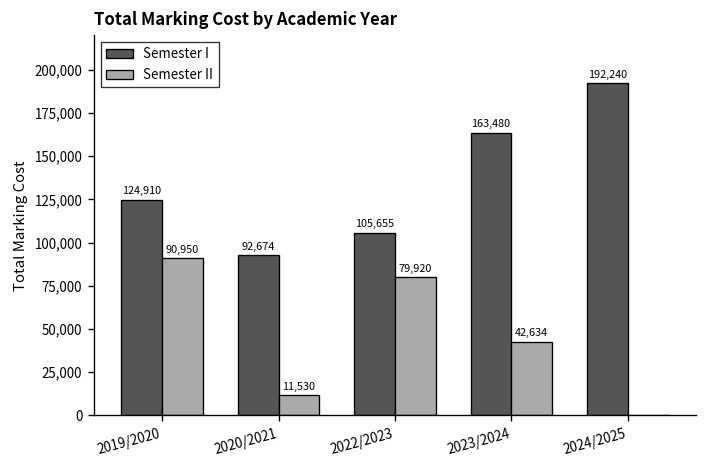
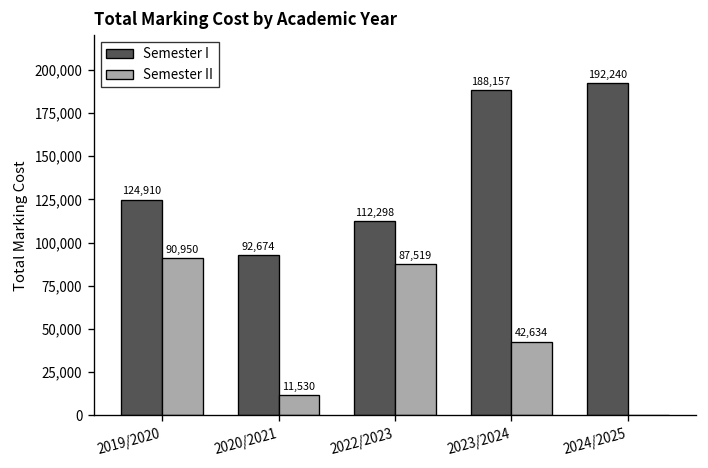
  {
    "Semester I": {
      "2019/2020": "124,910",
      "2020/2021": "92,674",
-     "2022/2023": "105,655",
-     "2023/2024": "163,480",
+     "2022/2023": "112,298",
+     "2023/2024": "188,157",
      "2024/2025": "192,240"
    },
    "Semester II": {
      "2019/2020": "90,950",
      "2020/2021": "11,530",
-     "2022/2023": "79,920",
+     "2022/2023": "87,519",
      "2023/2024": "42,634"
    }
  }
